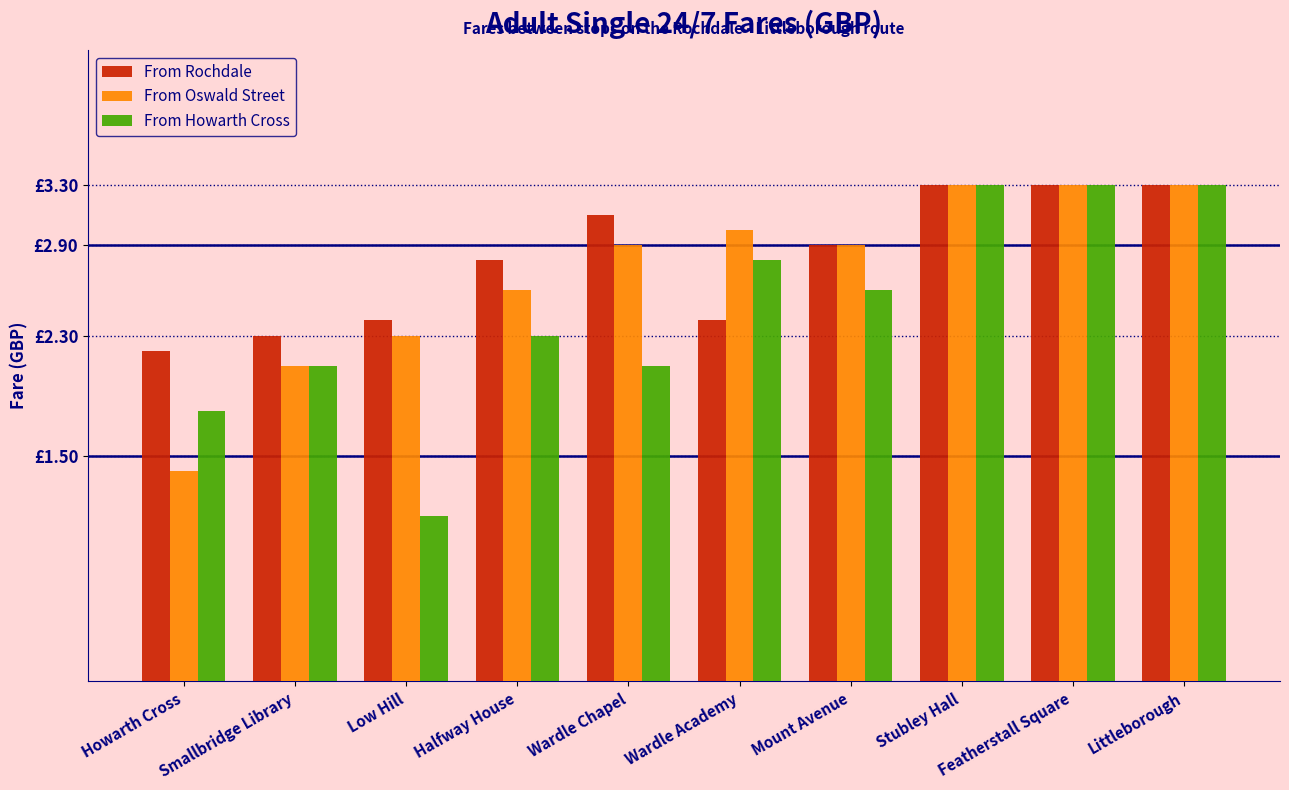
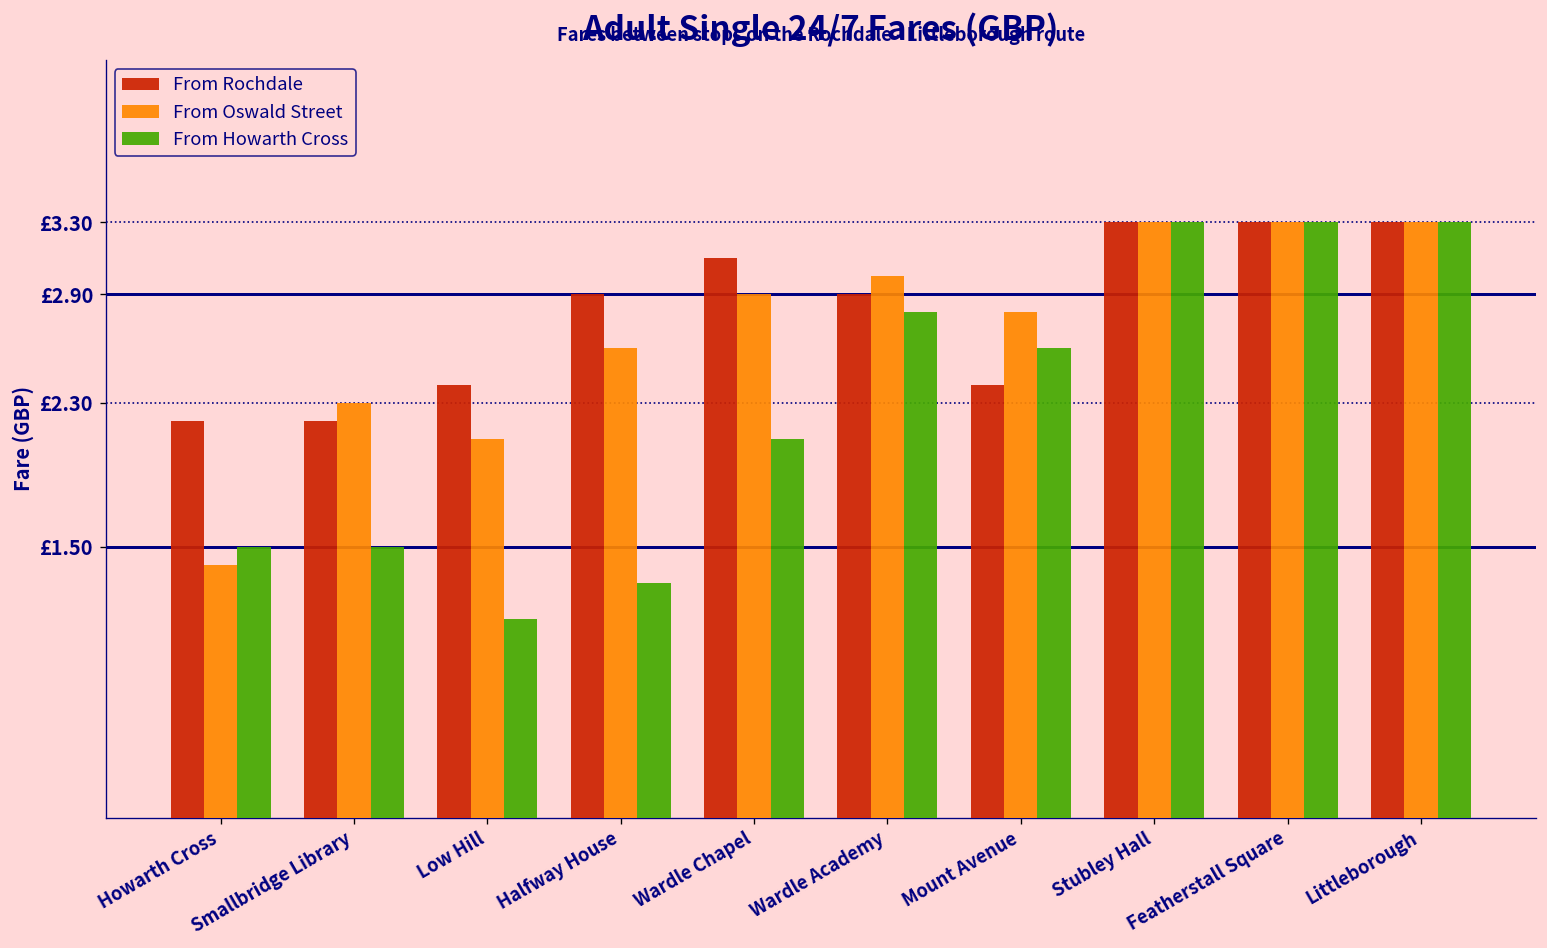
  {
    "From Rochdale": {
      "Howarth Cross": "£2.2",
-     "Smallbridge Library": "£2.3",
+     "Smallbridge Library": "£2.2",
      "Low Hill": "£2.4",
-     "Halfway House": "£2.8",
+     "Halfway House": "£2.9",
      "Wardle Chapel": "£3.1",
-     "Wardle Academy": "£2.4",
-     "Mount Avenue": "£2.9",
+     "Wardle Academy": "£2.9",
+     "Mount Avenue": "£2.4",
      "Stubley Hall": "£3.3",
      "Featherstall Square": "£3.3",
      "Littleborough": "£3.3"
    },
    "From Oswald Street": {
      "Howarth Cross": "£1.4",
-     "Smallbridge Library": "£2.1",
-     "Low Hill": "£2.3",
+     "Smallbridge Library": "£2.3",
+     "Low Hill": "£2.1",
      "Halfway House": "£2.6",
      "Wardle Chapel": "£2.9",
      "Wardle Academy": "£3.0",
-     "Mount Avenue": "£2.9",
+     "Mount Avenue": "£2.8",
      "Stubley Hall": "£3.3",
      "Featherstall Square": "£3.3",
      "Littleborough": "£3.3"
    },
    "From Howarth Cross": {
-     "Howarth Cross": "£1.8",
-     "Smallbridge Library": "£2.1",
+     "Howarth Cross": "£1.5",
+     "Smallbridge Library": "£1.5",
      "Low Hill": "£1.1",
-     "Halfway House": "£2.3",
+     "Halfway House": "£1.3",
      "Wardle Chapel": "£2.1",
      "Wardle Academy": "£2.8",
      "Mount Avenue": "£2.6",
      "Stubley Hall": "£3.3",
      "Featherstall Square": "£3.3",
      "Littleborough": "£3.3"
    }
  }
